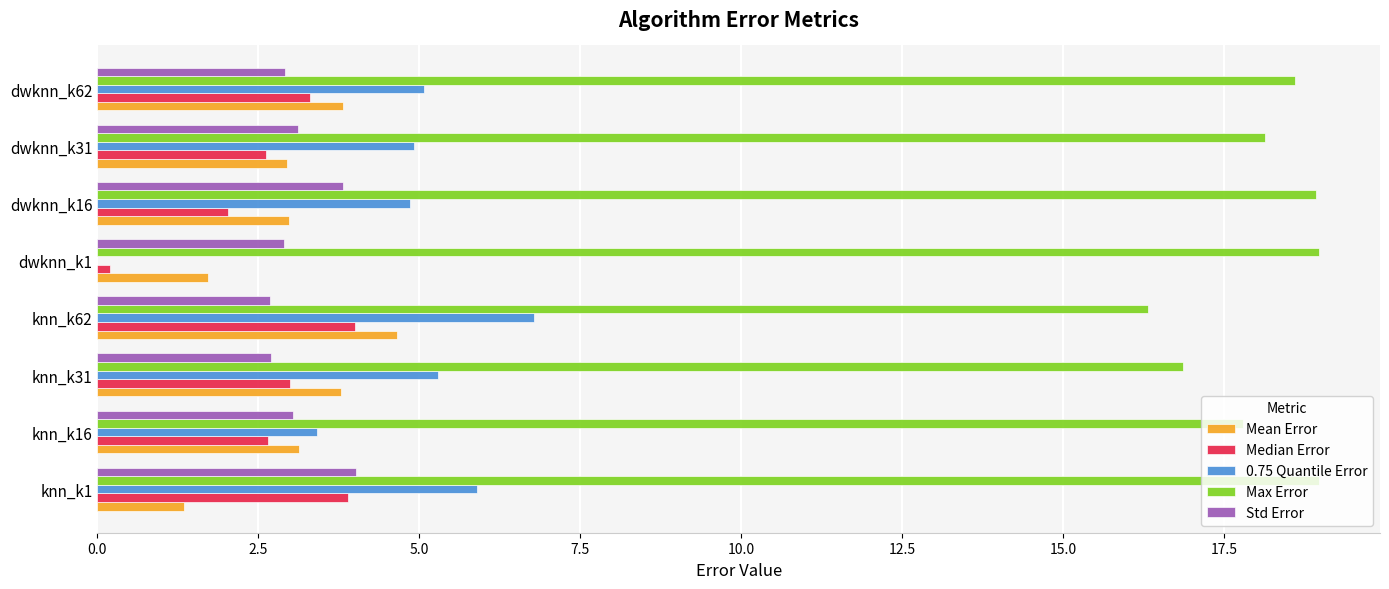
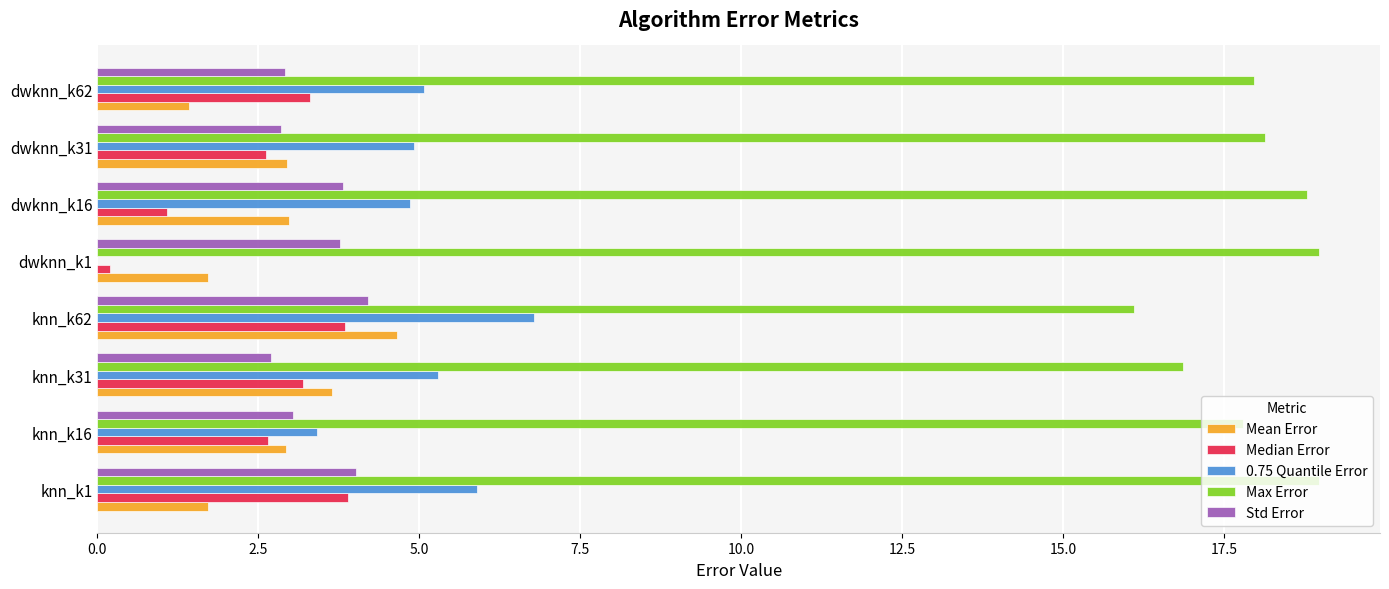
  {
    "Mean Error": {
-     "dwknn_k62": 3.8,
+     "dwknn_k62": 1.4,
      "dwknn_k31": 2.9,
      "dwknn_k16": 3.0,
      "dwknn_k1": 1.7,
      "knn_k62": 4.7,
-     "knn_k31": 3.8,
-     "knn_k16": 3.1,
-     "knn_k1": 1.3
+     "knn_k31": 3.6,
+     "knn_k16": 2.9,
+     "knn_k1": 1.7
    },
    "Median Error": {
      "dwknn_k62": 3.3,
      "dwknn_k31": 2.6,
-     "dwknn_k16": 2.0,
+     "dwknn_k16": 1.1,
      "dwknn_k1": 0.2,
-     "knn_k62": 4.0,
-     "knn_k31": 3.0,
+     "knn_k62": 3.9,
+     "knn_k31": 3.2,
      "knn_k16": 2.7,
      "knn_k1": 3.9
    },
    "0.75 Quantile Error": {
      "dwknn_k62": 5.1,
      "dwknn_k31": 4.9,
      "dwknn_k16": 4.9,
      "dwknn_k1": 0.0,
      "knn_k62": 6.8,
      "knn_k31": 5.3,
      "knn_k16": 3.4,
      "knn_k1": 5.9
    },
    "Max Error": {
-     "dwknn_k62": 18.6,
+     "dwknn_k62": 18.0,
      "dwknn_k31": 18.1,
-     "dwknn_k16": 18.9,
+     "dwknn_k16": 18.8,
      "dwknn_k1": 19.0,
-     "knn_k62": 16.3,
+     "knn_k62": 16.1,
      "knn_k31": 16.9
    },
    "Std Error": {
      "dwknn_k62": 2.9,
-     "dwknn_k31": 3.1,
+     "dwknn_k31": 2.9,
      "dwknn_k16": 3.8,
-     "dwknn_k1": 2.9,
-     "knn_k62": 2.7,
+     "dwknn_k1": 3.8,
+     "knn_k62": 4.2,
      "knn_k31": 2.7,
      "knn_k16": 3.0,
      "knn_k1": 4.0
    }
  }
